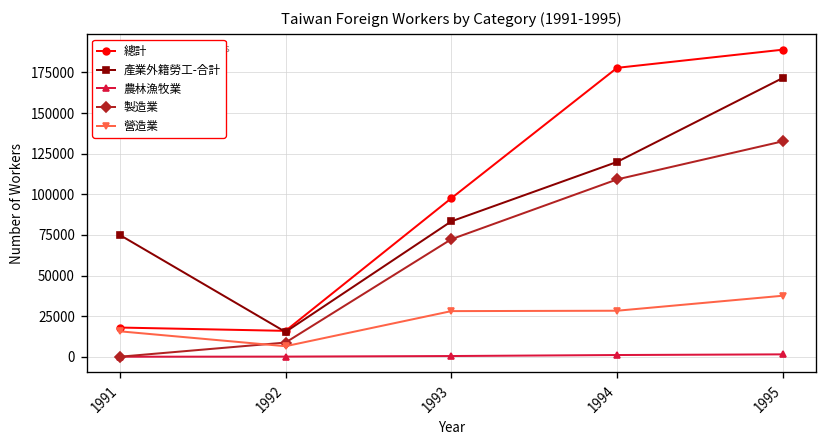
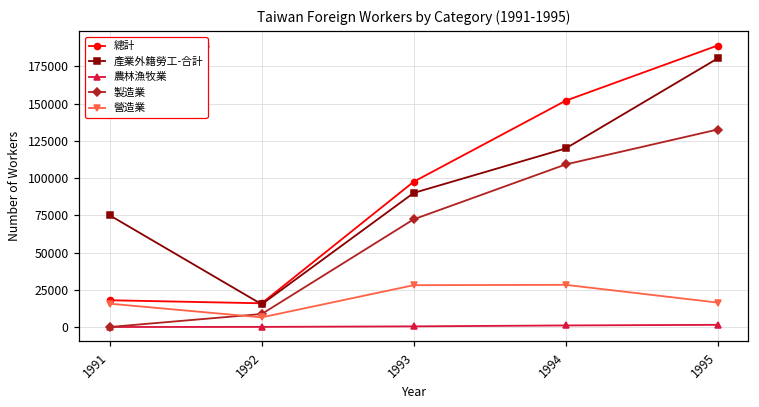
  {
    "總計": {
      "1991": 18000,
      "1993": 98000,
-     "1994": 178000,
+     "1994": 152000,
      "1995": 189000
    },
    "產業外籍勞工-合計": {
      "1991": 75000,
-     "1993": 83000,
+     "1993": 90000,
      "1994": 120000,
-     "1995": 172000
+     "1995": 180000
    },
    "營造業": {
      "1991": 16000,
      "1992": 6000,
      "1993": 28000,
      "1994": 28000,
-     "1995": 38000
+     "1995": 16000
    }
  }
